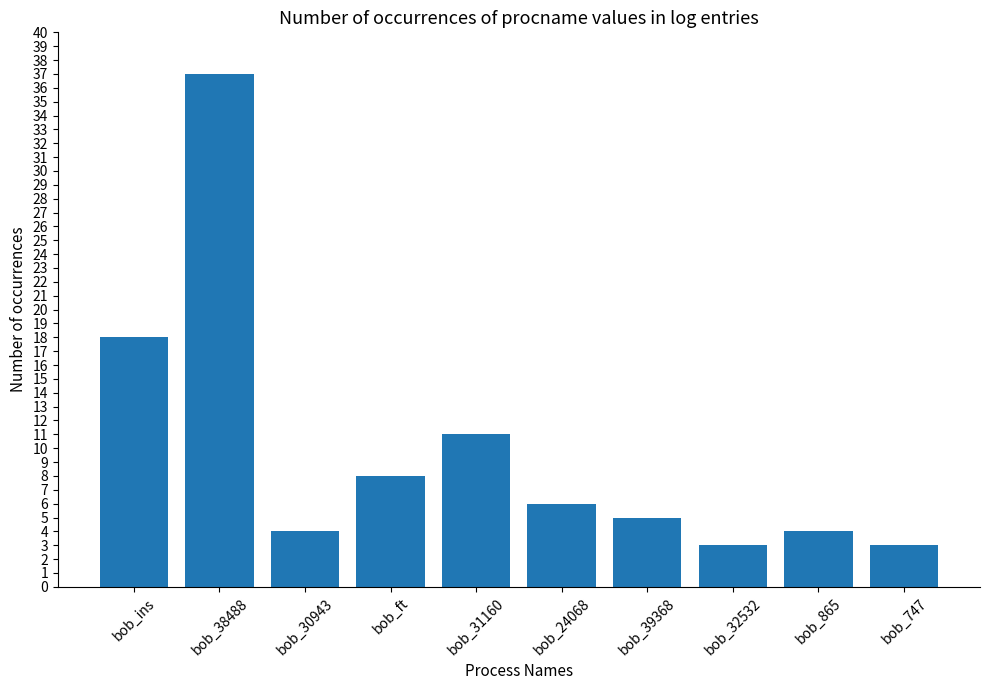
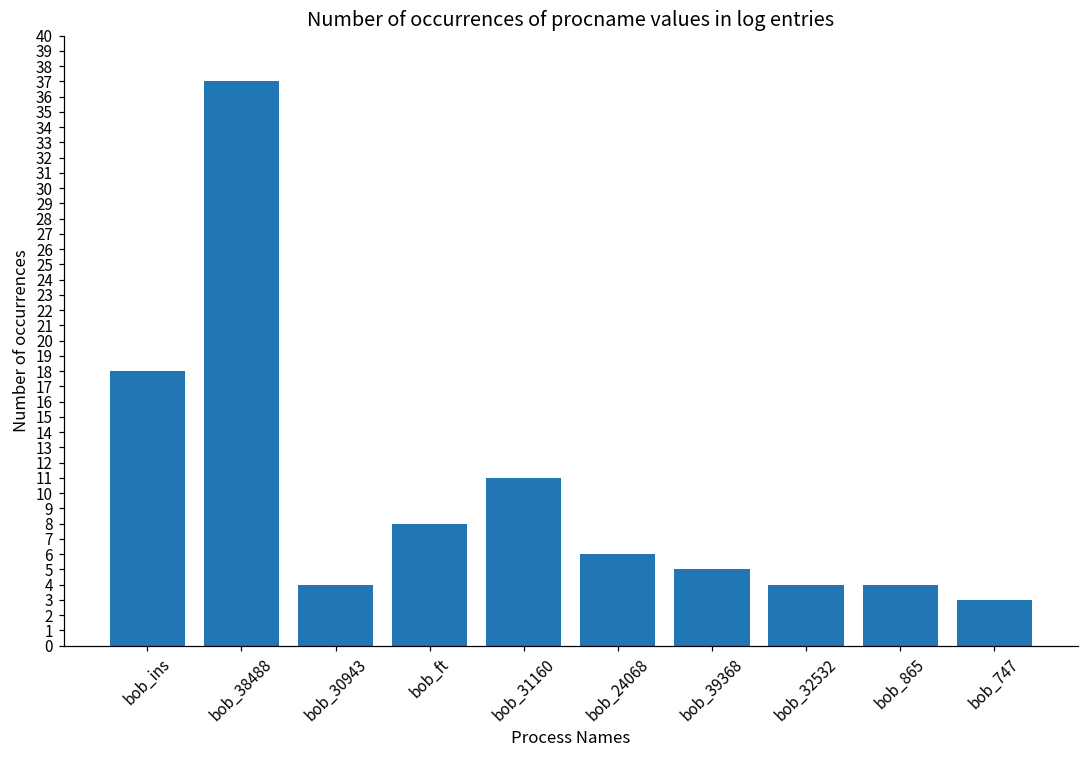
  {
    "bob_ins": 18,
    "bob_38488": 37,
    "bob_30943": 4,
    "bob_ft": 8,
    "bob_31160": 11,
    "bob_24068": 6,
    "bob_39368": 5,
-   "bob_32532": 3,
+   "bob_32532": 4,
    "bob_865": 4,
    "bob_747": 3
  }
